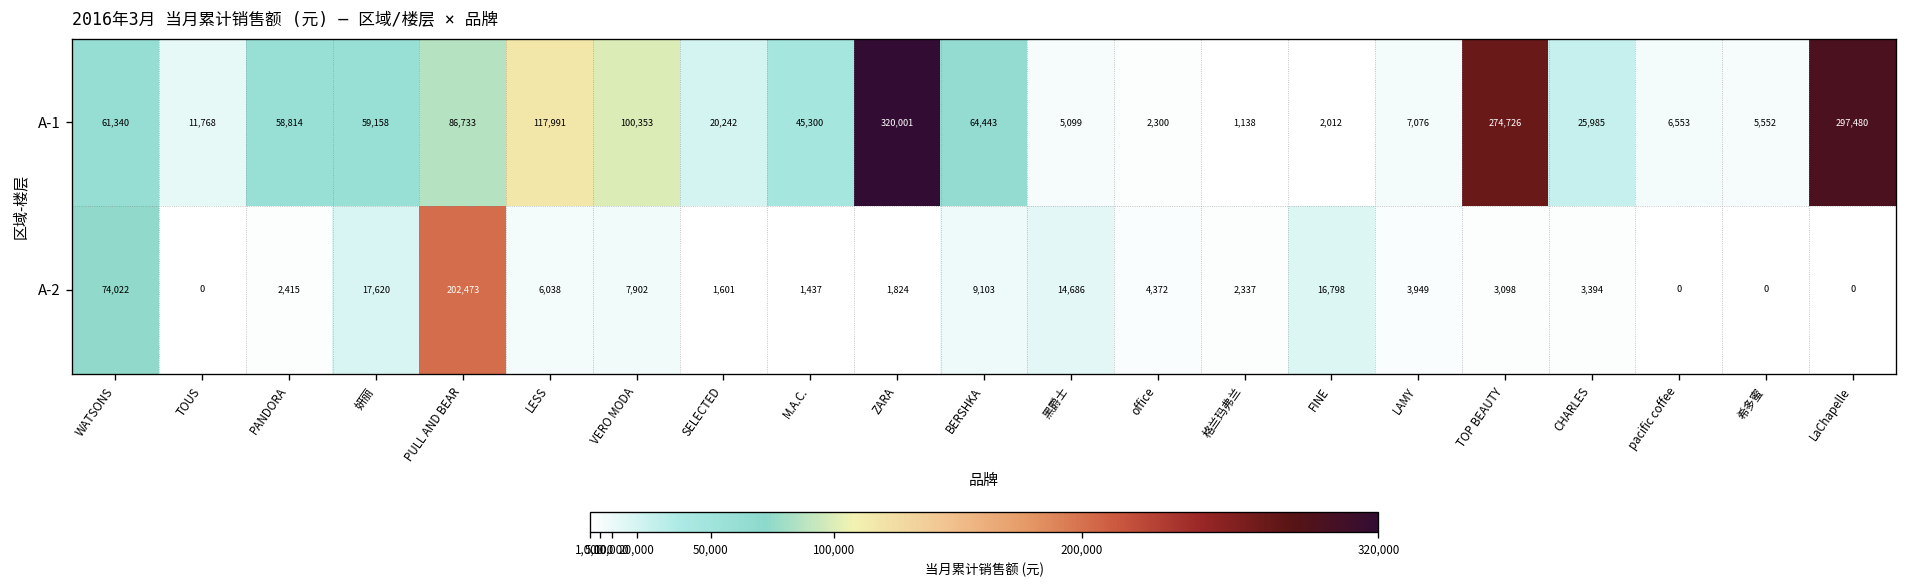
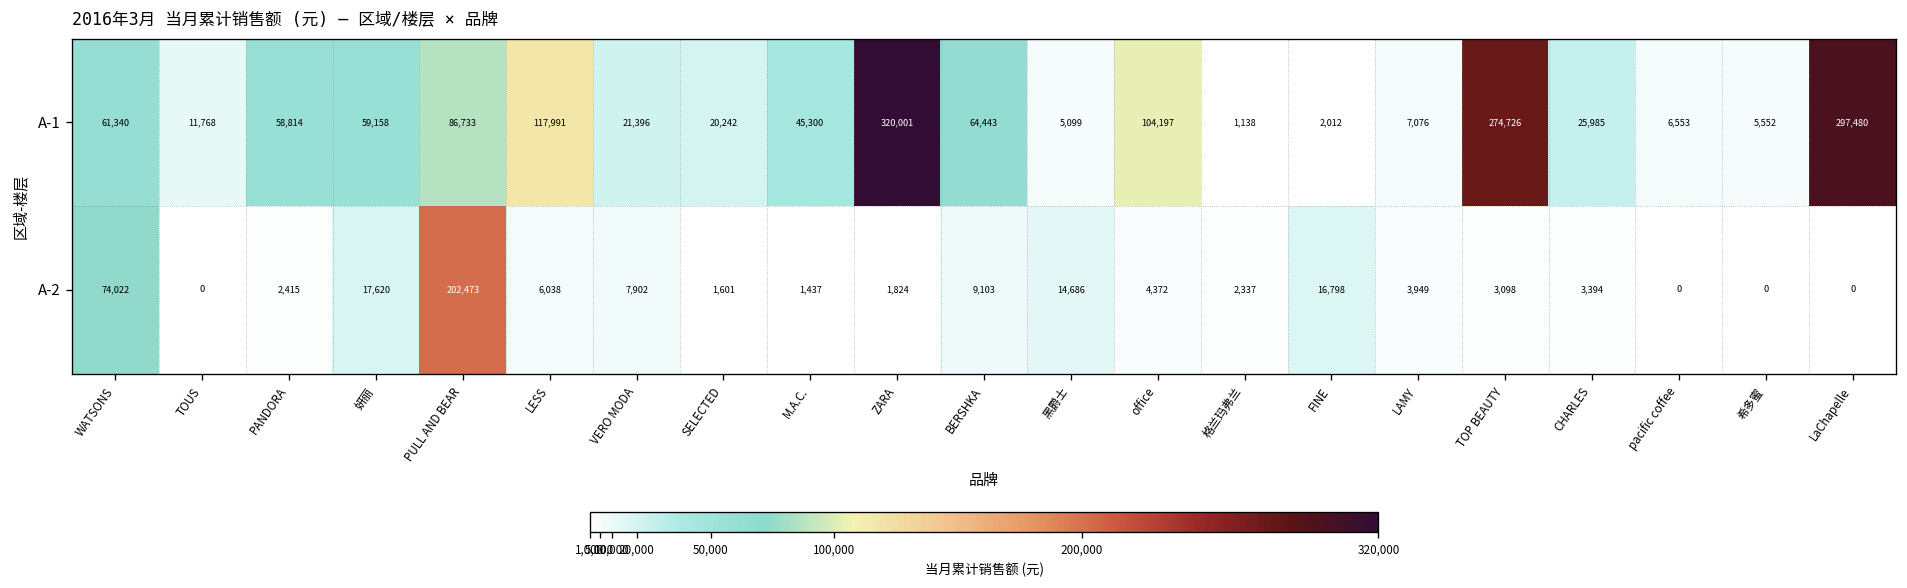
  {
    "A-1": {
      "WATSONS": "61,340",
      "TOUS": "11,768",
      "PANDORA": "58,814",
      "妍丽": "59,158",
      "PULL AND BEAR": "86,733",
      "LESS": "117,991",
-     "VERO MODA": "100,353",
+     "VERO MODA": "21,396",
      "SELECTED": "20,242",
      "M.A.C.": "45,300",
      "ZARA": "320,001",
      "BERSHKA": "64,443",
      "黑爵士": "5,099",
-     "office": "2,300",
+     "office": "104,197",
      "格兰玛弗兰": "1,138",
      "FINE": "2,012",
      "LAMY": "7,076",
      "TOP BEAUTY": "274,726",
      "CHARLES": "25,985",
      "pacific coffee": "6,553",
      "希多蜜": "5,552",
      "LaChapelle": "297,480"
    },
    "A-2": {
      "WATSONS": "74,022",
      "TOUS": "0",
      "PANDORA": "2,415",
      "妍丽": "17,620",
      "PULL AND BEAR": "202,473",
      "LESS": "6,038",
      "VERO MODA": "7,902",
      "SELECTED": "1,601",
      "M.A.C.": "1,437",
      "ZARA": "1,824",
      "BERSHKA": "9,103",
      "黑爵士": "14,686",
      "office": "4,372",
      "格兰玛弗兰": "2,337",
      "FINE": "16,798",
      "LAMY": "3,949",
      "TOP BEAUTY": "3,098",
      "CHARLES": "3,394",
      "pacific coffee": "0",
      "希多蜜": "0",
      "LaChapelle": "0"
    }
  }
